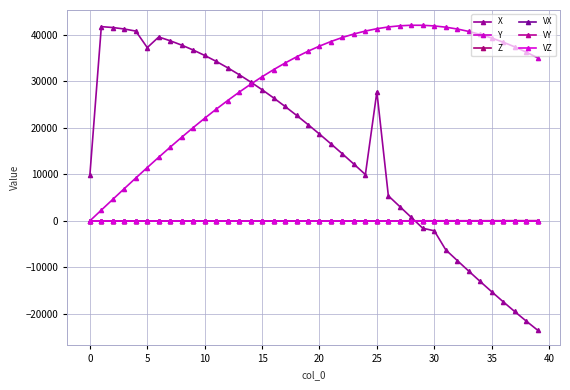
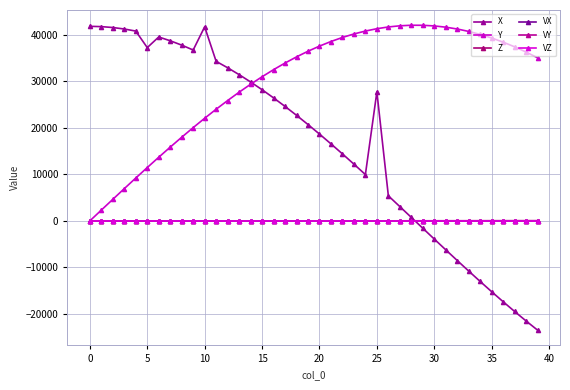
  {
    "X": {
-     "0": 10000,
+     "0": 42000,
      "5": 37000,
-     "10": 36000,
+     "10": 42000,
      "15": 28000,
      "20": 19000,
      "25": 28000,
-     "30": -2000,
+     "30": -4000,
      "35": -15000
    }
  }
